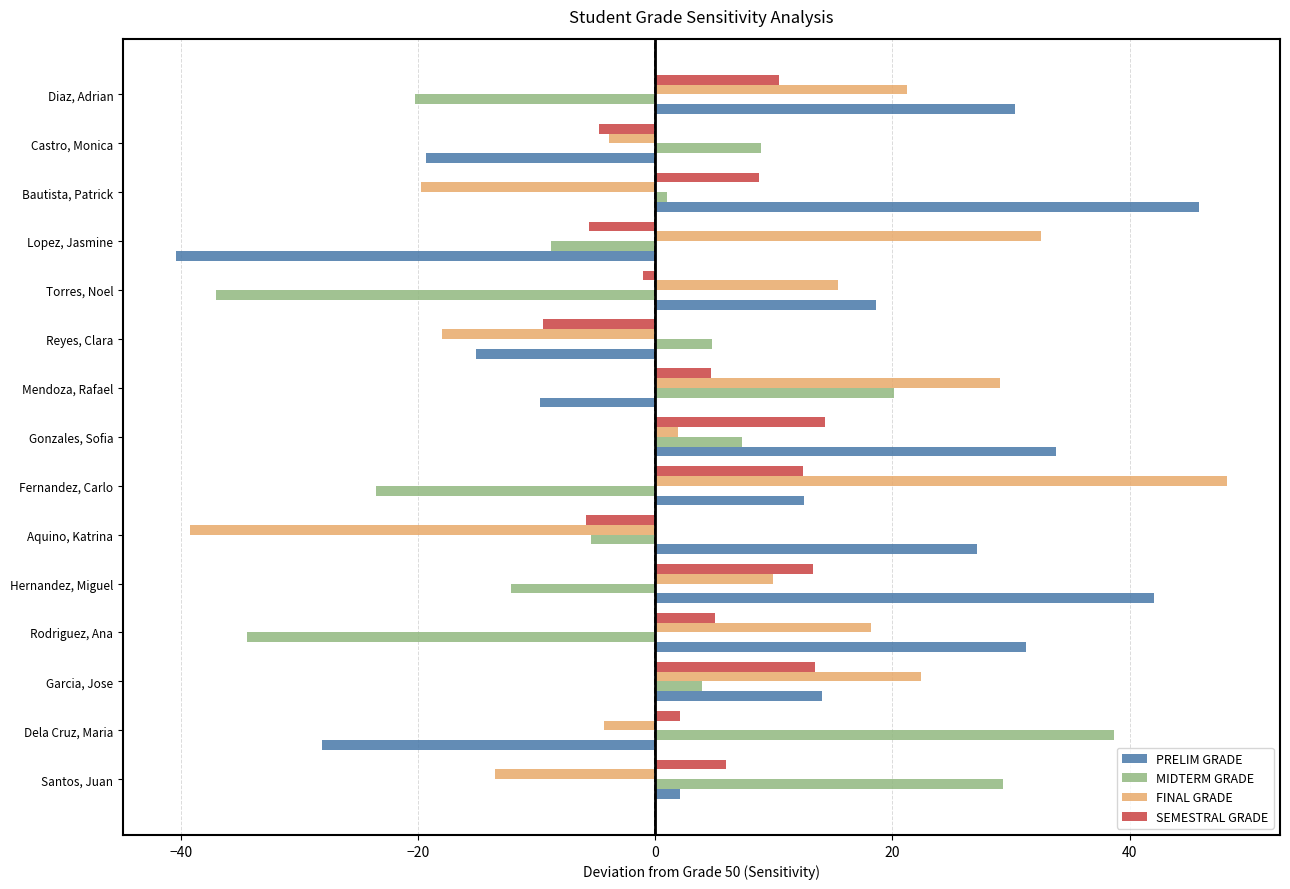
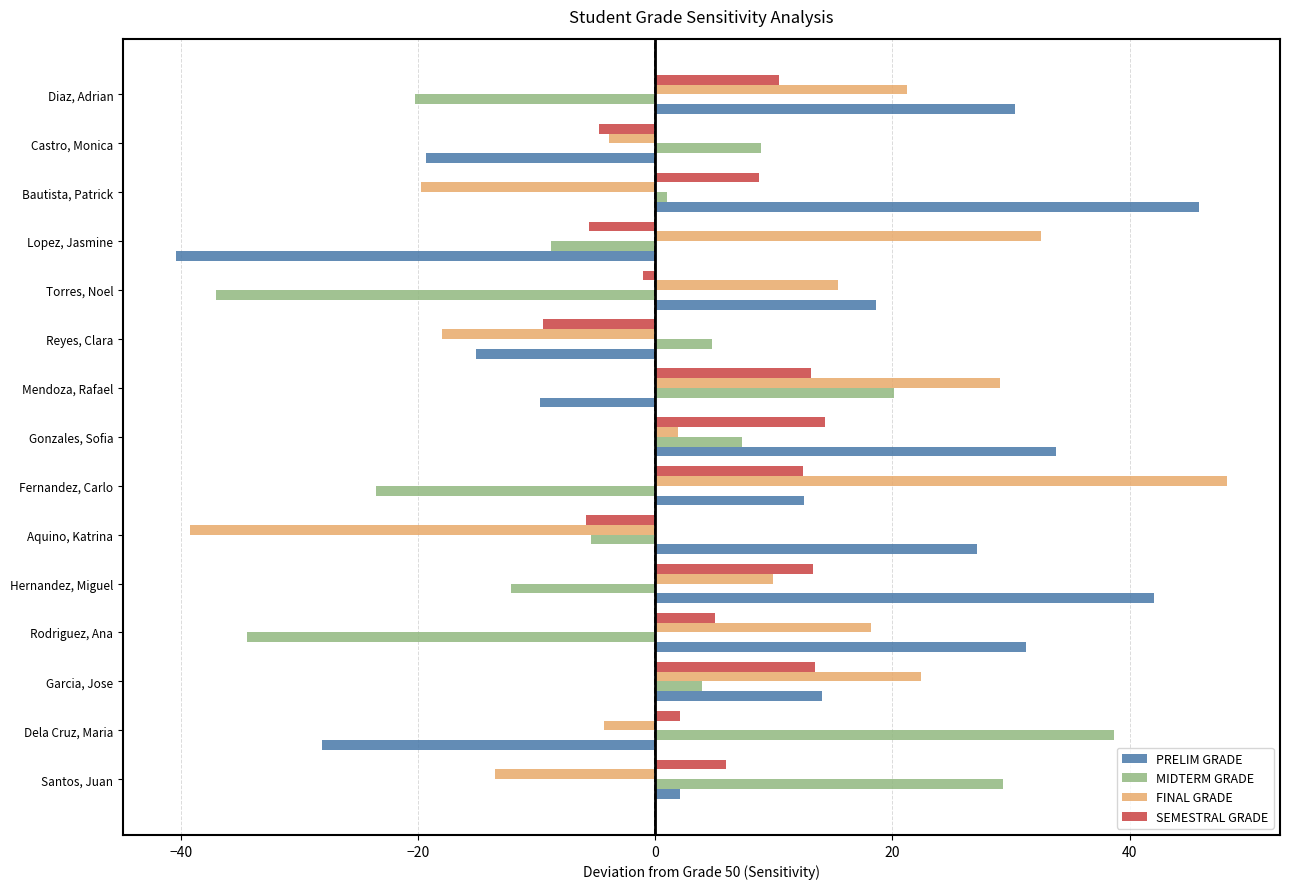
  {
    "PRELIM GRADE": {
      "Diaz, Adrian": 30.3,
      "Castro, Monica": -19.4,
      "Bautista, Patrick": 45.8,
      "Lopez, Jasmine": -40.5,
      "Torres, Noel": 18.6,
      "Reyes, Clara": -15.1,
      "Mendoza, Rafael": -9.8,
      "Gonzales, Sofia": 33.8,
      "Fernandez, Carlo": 12.5,
      "Aquino, Katrina": 27.1,
      "Hernandez, Miguel": 42.1,
      "Rodriguez, Ana": 31.3,
      "Garcia, Jose": 14.1,
      "Dela Cruz, Maria": -28.1,
      "Santos, Juan": 2.1
    },
    "MIDTERM GRADE": {
      "Diaz, Adrian": -20.3,
      "Castro, Monica": 8.9,
      "Bautista, Patrick": 0.9,
      "Lopez, Jasmine": -8.8,
      "Torres, Noel": -37.1,
      "Reyes, Clara": 4.8,
      "Mendoza, Rafael": 20.1,
      "Gonzales, Sofia": 7.3,
      "Fernandez, Carlo": -23.6,
      "Aquino, Katrina": -5.5,
      "Hernandez, Miguel": -12.2,
      "Rodriguez, Ana": -34.5,
      "Garcia, Jose": 3.9,
      "Dela Cruz, Maria": 38.7,
      "Santos, Juan": 29.3
    },
    "FINAL GRADE": {
      "Diaz, Adrian": 21.2,
      "Castro, Monica": -3.9,
      "Bautista, Patrick": -19.7,
      "Lopez, Jasmine": 32.6,
      "Torres, Noel": 15.4,
      "Reyes, Clara": -18.0,
      "Mendoza, Rafael": 29.0,
      "Gonzales, Sofia": 1.9,
      "Fernandez, Carlo": 48.3,
      "Aquino, Katrina": -39.3,
      "Hernandez, Miguel": 9.9,
      "Rodriguez, Ana": 18.2,
      "Garcia, Jose": 22.4,
      "Dela Cruz, Maria": -4.3,
      "Santos, Juan": -13.5
    },
    "SEMESTRAL GRADE": {
      "Diaz, Adrian": 10.4,
      "Castro, Monica": -4.8,
      "Bautista, Patrick": 8.7,
      "Lopez, Jasmine": -5.6,
      "Torres, Noel": -1.0,
      "Reyes, Clara": -9.5,
-     "Mendoza, Rafael": 4.7,
+     "Mendoza, Rafael": 13.1,
      "Gonzales, Sofia": 14.3,
      "Fernandez, Carlo": 12.4,
      "Aquino, Katrina": -5.9,
      "Hernandez, Miguel": 13.3,
      "Rodriguez, Ana": 5.0,
      "Garcia, Jose": 13.5,
      "Dela Cruz, Maria": 2.1,
      "Santos, Juan": 6.0
    }
  }
